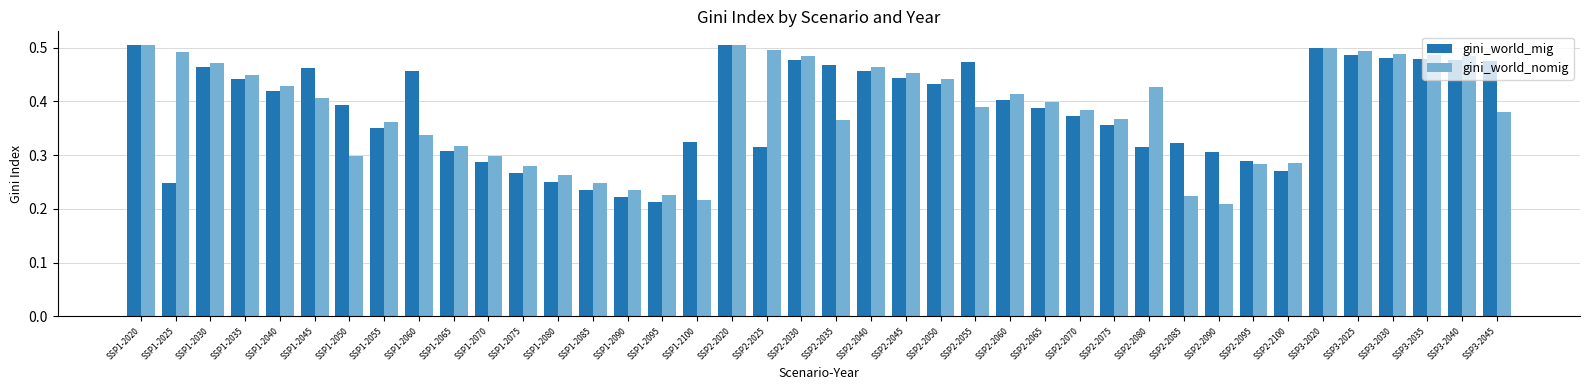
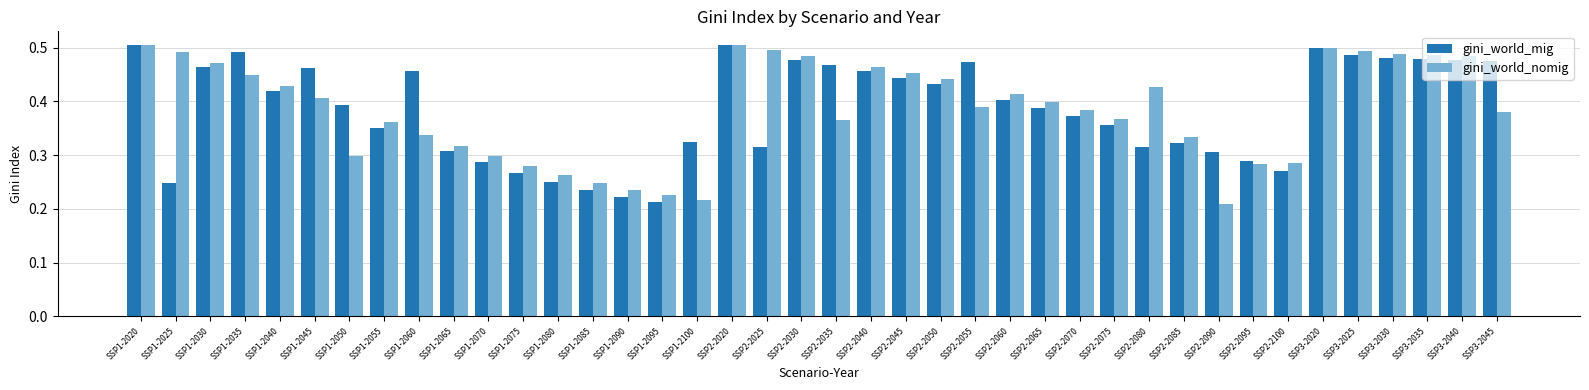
  {
    "gini_world_mig": {
      "SSP1-2020": 0.50,
      "SSP1-2025": 0.25,
      "SSP1-2030": 0.46,
-     "SSP1-2035": 0.44,
+     "SSP1-2035": 0.49,
      "SSP1-2040": 0.42,
      "SSP1-2045": 0.46,
      "SSP1-2050": 0.39,
      "SSP1-2055": 0.35,
      "SSP1-2060": 0.46,
      "SSP1-2065": 0.31,
      "SSP1-2070": 0.29,
      "SSP1-2075": 0.27,
      "SSP1-2080": 0.25,
      "SSP1-2085": 0.24,
      "SSP1-2090": 0.22,
      "SSP1-2095": 0.21,
      "SSP1-2100": 0.32,
      "SSP2-2020": 0.50,
      "SSP2-2025": 0.32,
      "SSP2-2030": 0.48,
      "SSP2-2035": 0.47,
      "SSP2-2040": 0.46,
      "SSP2-2045": 0.44,
      "SSP2-2050": 0.43,
      "SSP2-2055": 0.47,
      "SSP2-2060": 0.40,
      "SSP2-2065": 0.39,
      "SSP2-2070": 0.37,
      "SSP2-2075": 0.36,
      "SSP2-2080": 0.32,
      "SSP2-2085": 0.32,
      "SSP2-2090": 0.31,
      "SSP2-2095": 0.29,
      "SSP2-2100": 0.27,
      "SSP3-2020": 0.50,
      "SSP3-2025": 0.49,
      "SSP3-2030": 0.48,
      "SSP3-2035": 0.48
    },
    "gini_world_nomig": {
      "SSP1-2020": 0.50,
      "SSP1-2025": 0.49,
      "SSP1-2030": 0.47,
      "SSP1-2035": 0.45,
      "SSP1-2040": 0.43,
      "SSP1-2045": 0.41,
      "SSP1-2050": 0.30,
      "SSP1-2055": 0.36,
      "SSP1-2060": 0.34,
      "SSP1-2065": 0.32,
      "SSP1-2070": 0.30,
      "SSP1-2075": 0.28,
      "SSP1-2080": 0.26,
      "SSP1-2085": 0.25,
      "SSP1-2090": 0.24,
      "SSP1-2095": 0.22,
      "SSP1-2100": 0.22,
      "SSP2-2020": 0.50,
      "SSP2-2025": 0.50,
      "SSP2-2030": 0.48,
      "SSP2-2035": 0.36,
      "SSP2-2040": 0.46,
      "SSP2-2045": 0.45,
      "SSP2-2050": 0.44,
      "SSP2-2055": 0.39,
      "SSP2-2060": 0.41,
      "SSP2-2065": 0.40,
      "SSP2-2070": 0.38,
      "SSP2-2075": 0.37,
      "SSP2-2080": 0.43,
-     "SSP2-2085": 0.22,
+     "SSP2-2085": 0.33,
      "SSP2-2090": 0.21,
      "SSP2-2095": 0.28,
      "SSP2-2100": 0.28,
      "SSP3-2020": 0.50,
      "SSP3-2025": 0.49,
      "SSP3-2030": 0.49,
      "SSP3-2045": 0.38
    }
  }
